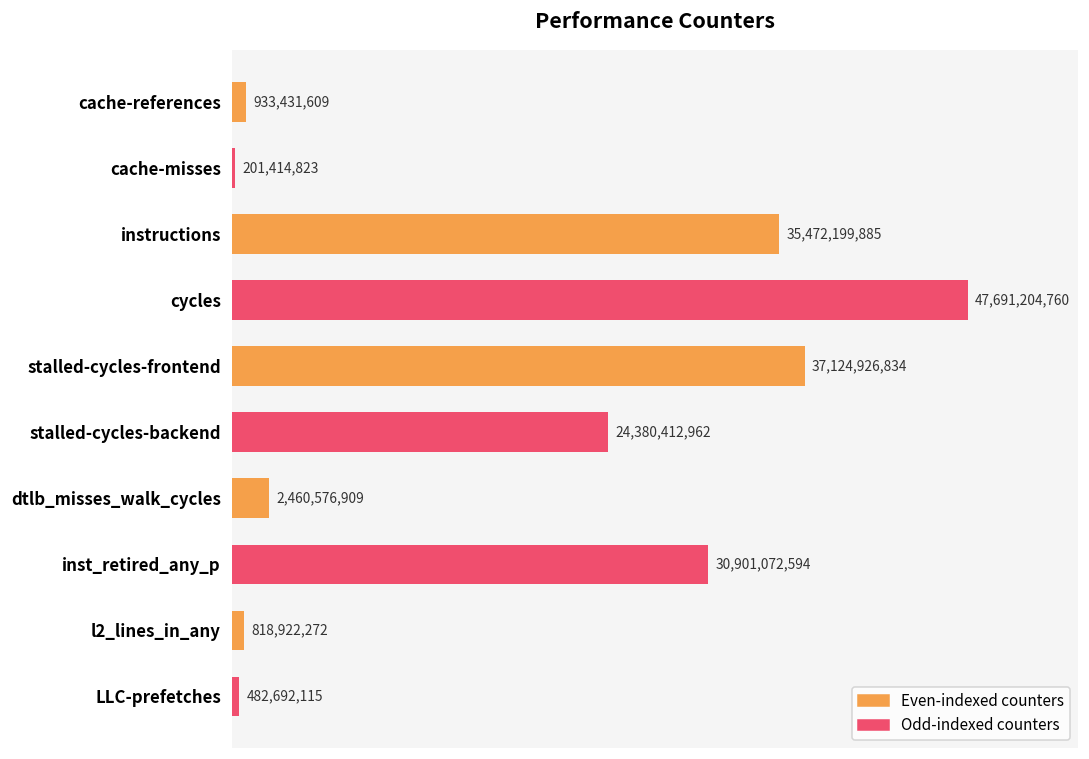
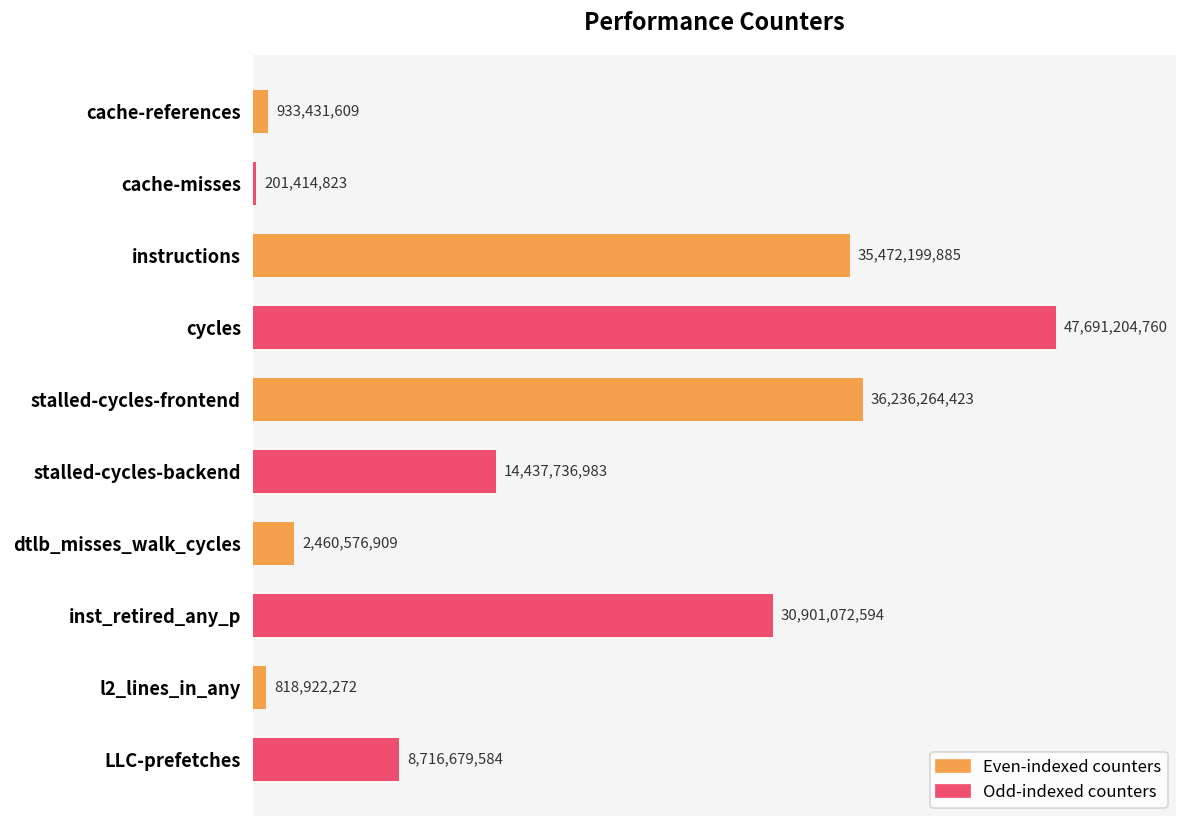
  {
-   "stalled-cycles-frontend": "37,124,926,834",
-   "stalled-cycles-backend": "24,380,412,962",
-   "LLC-prefetches": "482,692,115"
+   "stalled-cycles-frontend": "36,236,264,423",
+   "stalled-cycles-backend": "14,437,736,983",
+   "LLC-prefetches": "8,716,679,584"
  }
